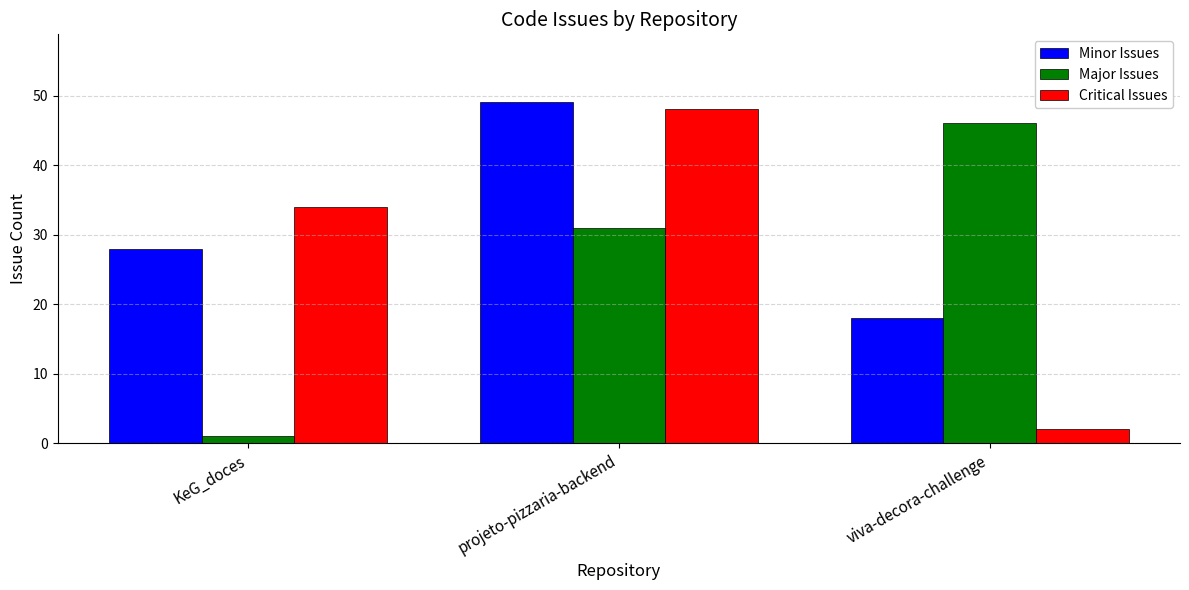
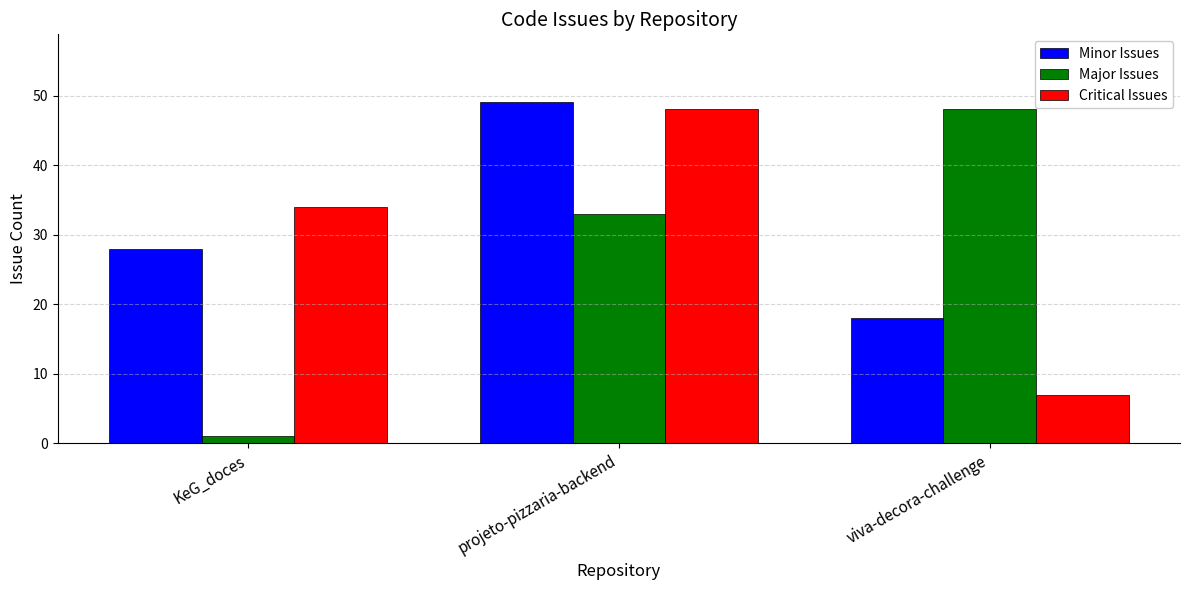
  {
    "Minor Issues": {
      "KeG_doces": 28,
      "projeto-pizzaria-backend": 49,
      "viva-decora-challenge": 18
    },
    "Major Issues": {
      "KeG_doces": 1,
-     "projeto-pizzaria-backend": 31,
-     "viva-decora-challenge": 46
+     "projeto-pizzaria-backend": 33,
+     "viva-decora-challenge": 48
    },
    "Critical Issues": {
      "KeG_doces": 34,
      "projeto-pizzaria-backend": 48,
-     "viva-decora-challenge": 2
+     "viva-decora-challenge": 7
    }
  }
